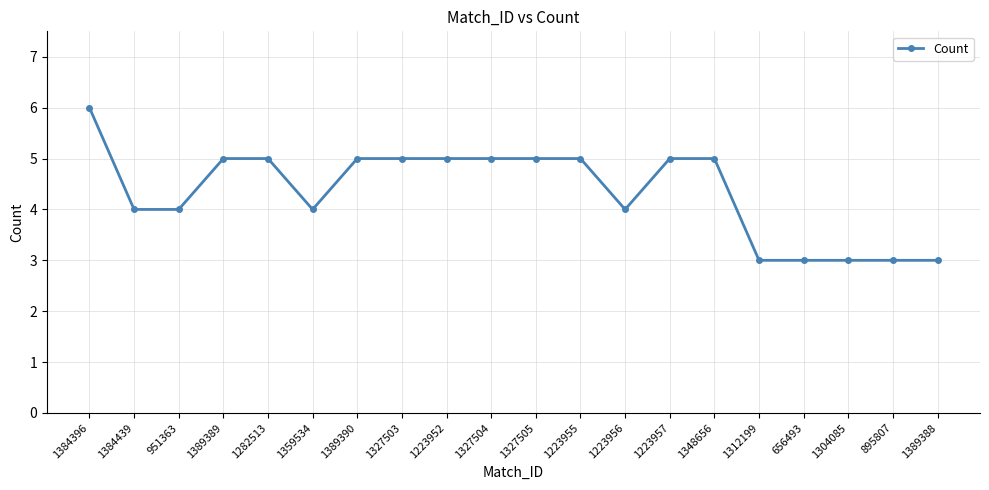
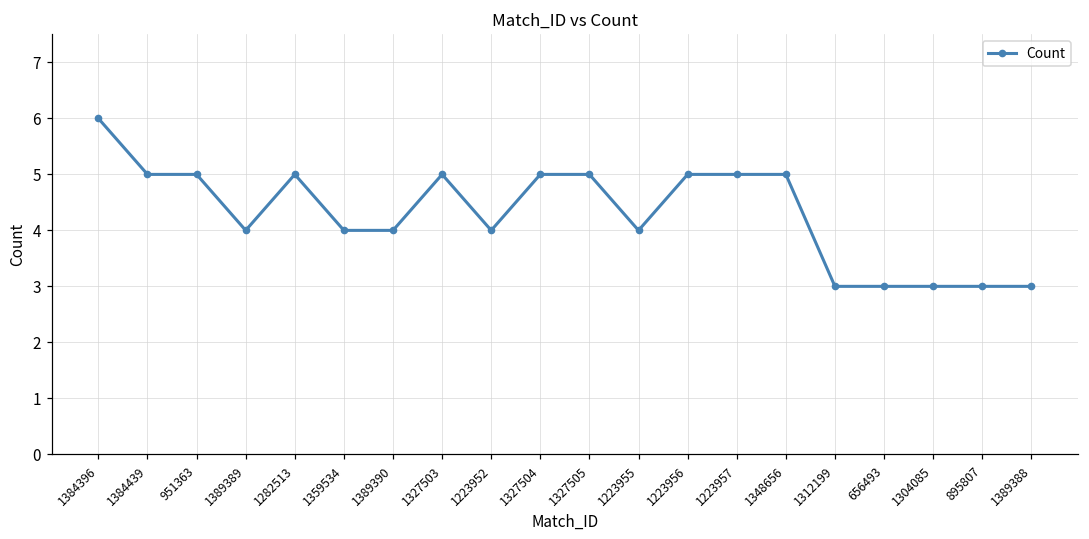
  {
    "1384396": 6,
-   "1384439": 4,
-   "951363": 4,
-   "1389389": 5,
+   "1384439": 5,
+   "951363": 5,
+   "1389389": 4,
    "1282513": 5,
    "1359534": 4,
-   "1389390": 5,
+   "1389390": 4,
    "1327503": 5,
-   "1223952": 5,
+   "1223952": 4,
    "1327504": 5,
    "1327505": 5,
-   "1223955": 5,
-   "1223956": 4,
+   "1223955": 4,
+   "1223956": 5,
    "1223957": 5,
    "1348656": 5,
    "1312199": 3,
    "656493": 3,
    "1304085": 3,
    "895807": 3,
    "1389388": 3
  }
